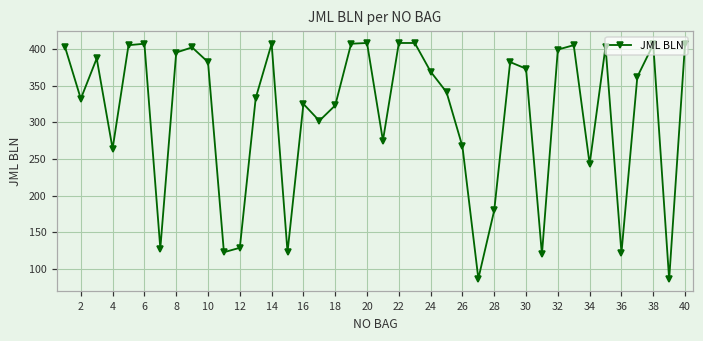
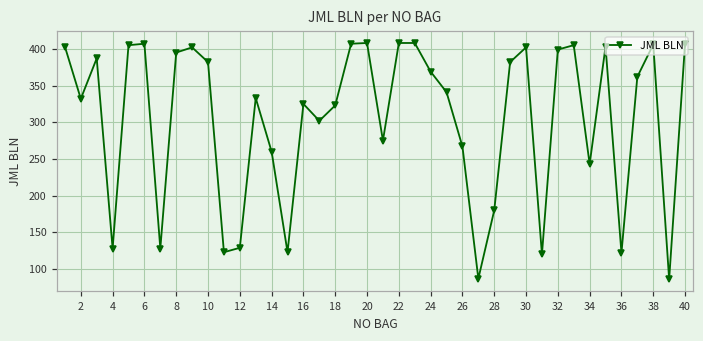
  {
    "2": 330,
-   "4": 260,
+   "4": 130,
    "6": 410,
    "8": 400,
    "10": 380,
    "12": 130,
-   "14": 410,
+   "14": 260,
    "16": 330,
    "18": 320,
    "20": 410,
    "22": 410,
    "24": 370,
    "26": 270,
    "28": 180,
-   "30": 370,
+   "30": 400,
    "32": 400,
    "34": 240,
    "36": 120
  }
